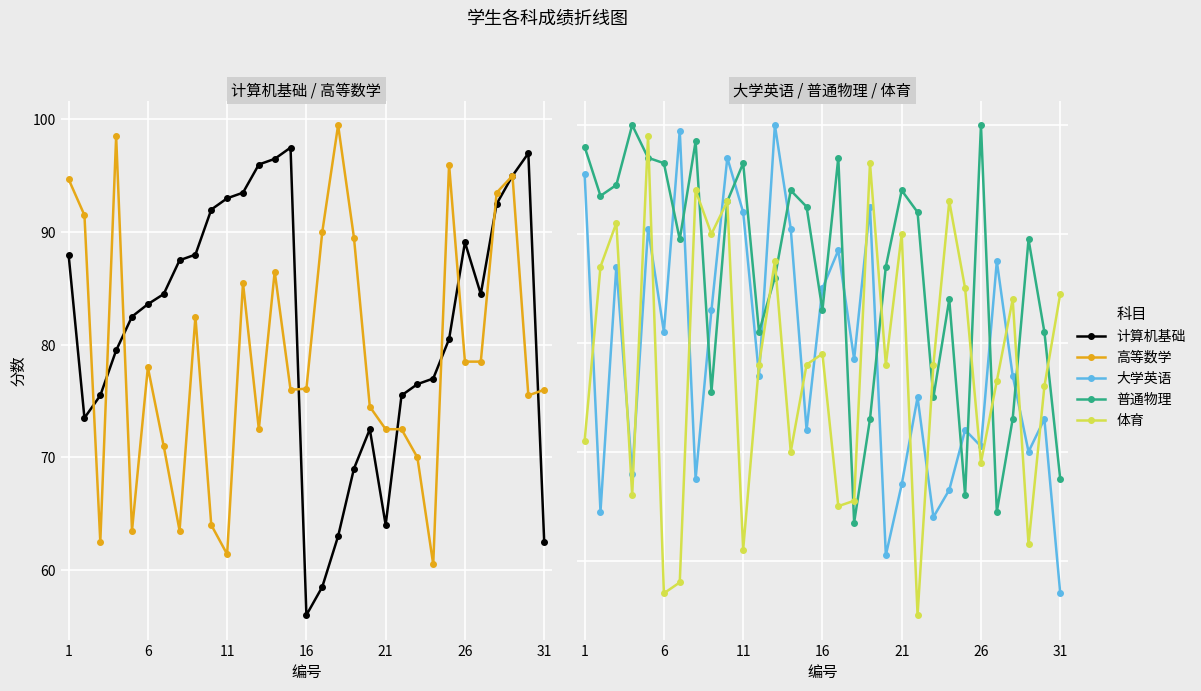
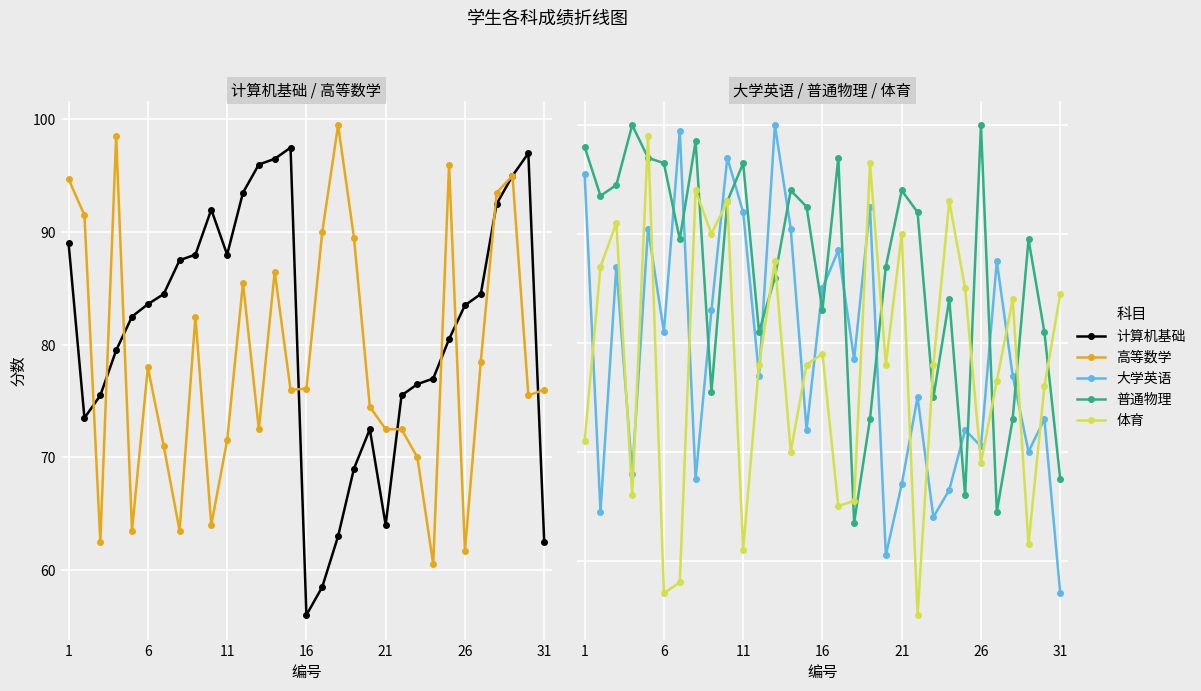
  {
    "计算机基础 / 高等数学": {
      "计算机基础": {
-       "1": 88,
+       "1": 89,
        "6": 83.6,
-       "11": 93,
+       "11": 88,
        "16": 56.0,
        "21": 64.0,
-       "26": 89.1,
+       "26": 83.5,
        "31": 62.5
      },
      "高等数学": {
        "1": 94.7,
        "6": 78.0,
-       "11": 61.4,
+       "11": 71.5,
        "16": 76.1,
        "21": 72.5,
-       "26": 78.5,
+       "26": 61.7,
        "31": 76.0
      }
    }
  }
